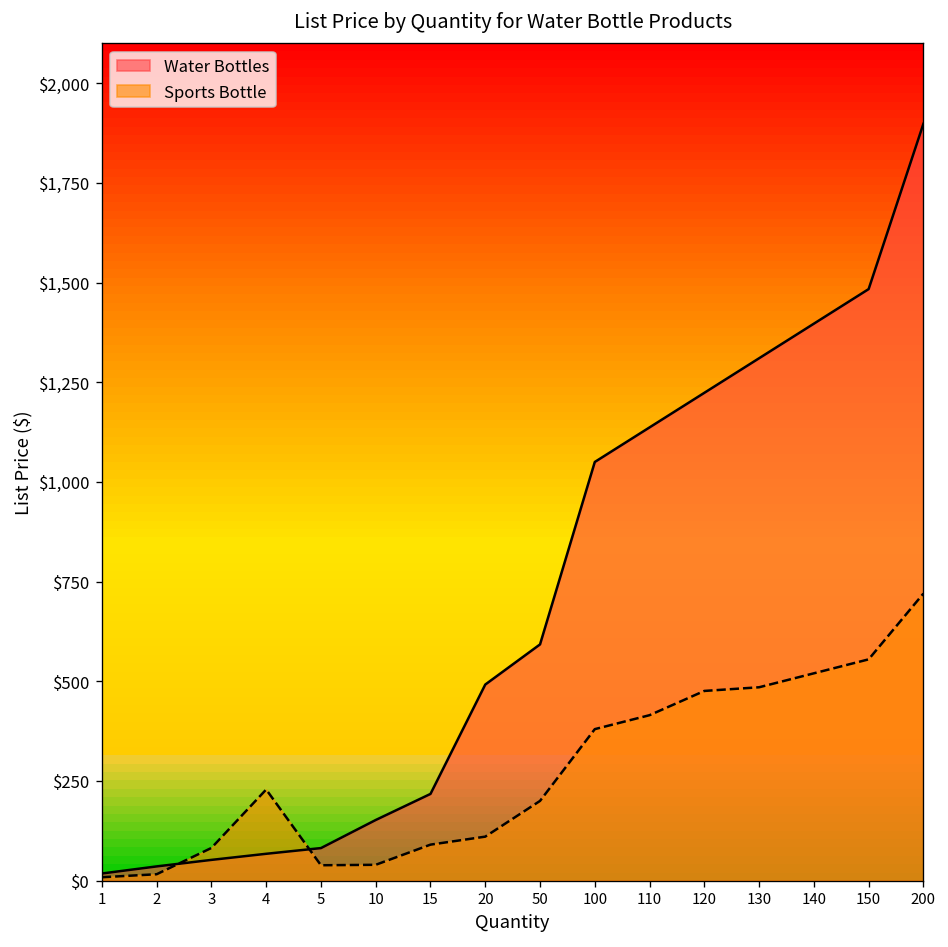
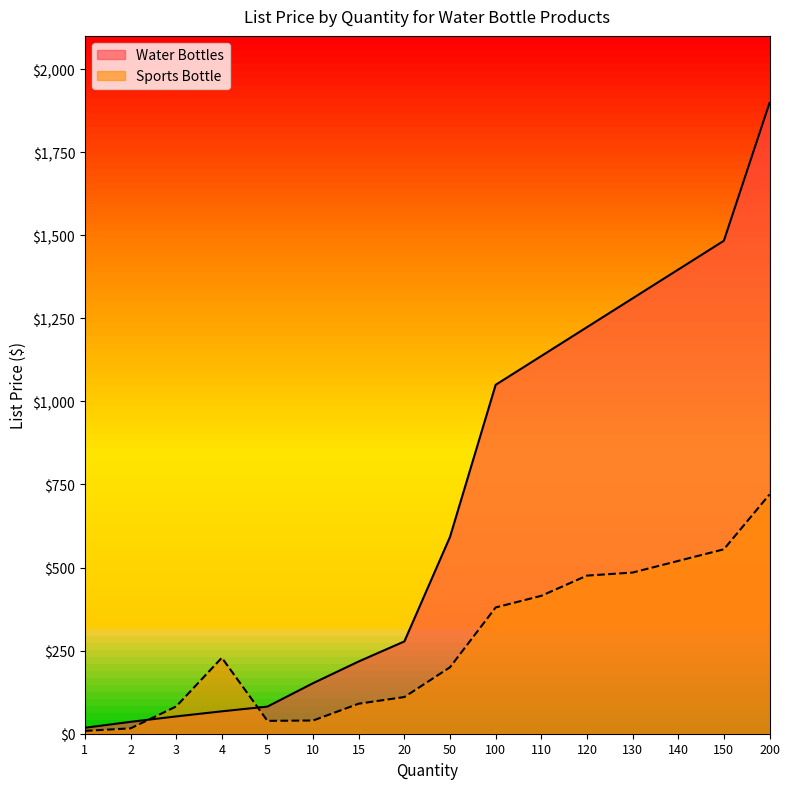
  {
    "Water Bottles": {
      "1": "$20",
      "2": "$40",
      "3": "$50",
      "4": "$70",
      "5": "$80",
      "10": "$150",
      "15": "$220",
-     "20": "$490",
+     "20": "$280",
      "50": "$590",
      "100": "$1,050",
      "110": "$1,140",
      "120": "$1,220",
      "130": "$1,310",
      "140": "$1,400",
      "150": "$1,480",
      "200": "$1,900"
    },
    "Sports Bottle": {
      "1": "$10",
      "2": "$20",
      "3": "$80",
      "4": "$230",
      "5": "$40",
      "10": "$40",
      "15": "$90",
      "20": "$110",
      "50": "$200",
      "100": "$380",
      "110": "$420",
      "120": "$480",
      "130": "$490",
      "140": "$520",
      "150": "$560",
      "200": "$720"
    }
  }
